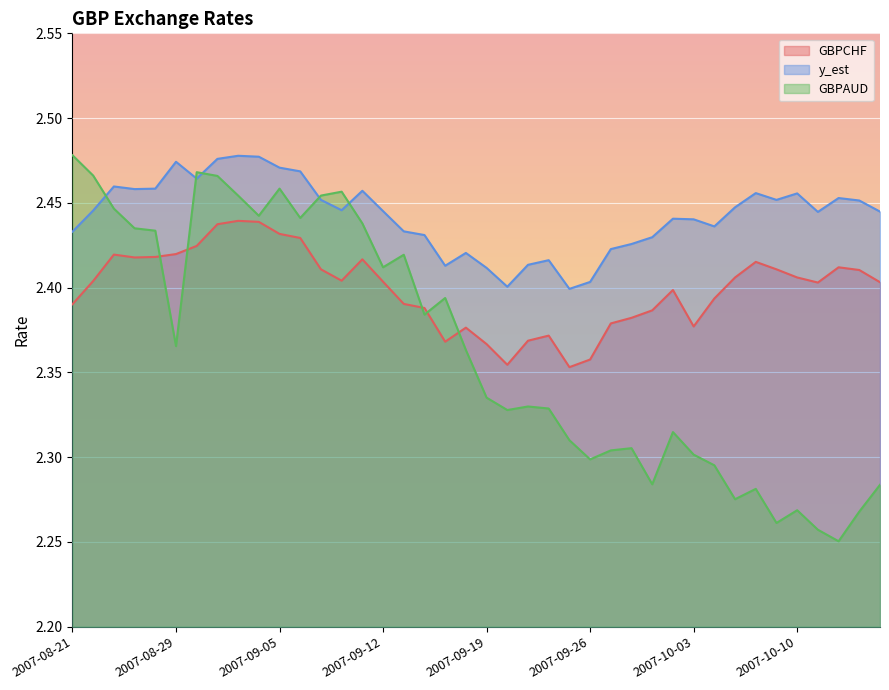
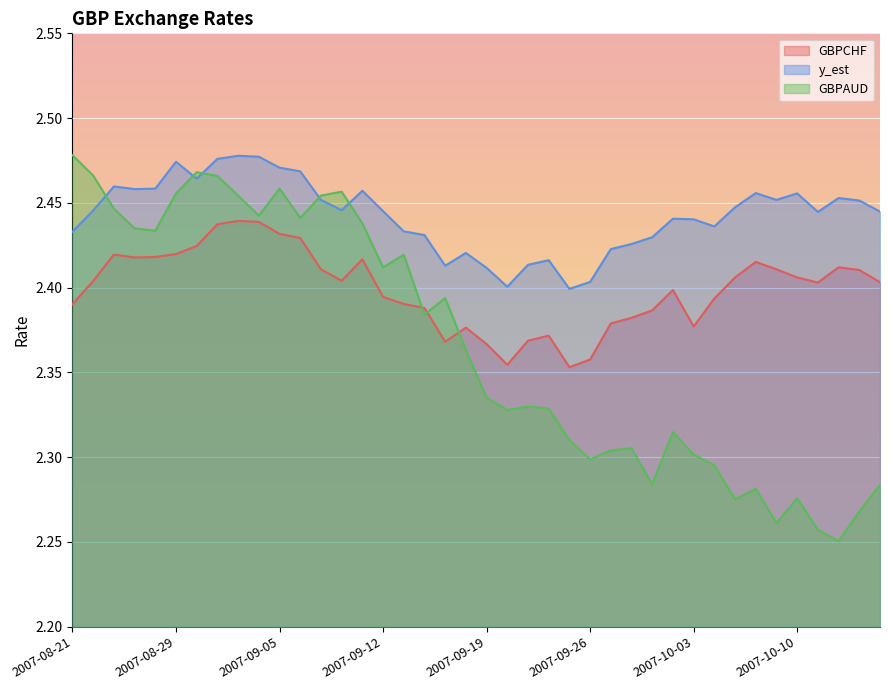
  {
    "GBPCHF": {
      "2007-08-21": 2.390,
      "2007-08-29": 2.420,
      "2007-09-05": 2.432,
-     "2007-09-12": 2.404,
+     "2007-09-12": 2.395,
      "2007-09-19": 2.367,
      "2007-09-26": 2.358,
      "2007-10-03": 2.377,
      "2007-10-10": 2.406
    },
    "y_est": {
      "2007-08-21": 2.433,
      "2007-08-29": 2.474,
      "2007-09-05": 2.471,
      "2007-09-12": 2.445,
      "2007-09-19": 2.412,
      "2007-09-26": 2.403,
      "2007-10-03": 2.440,
      "2007-10-10": 2.456
    },
    "GBPAUD": {
      "2007-08-21": 2.478,
-     "2007-08-29": 2.366,
+     "2007-08-29": 2.456,
      "2007-09-05": 2.458,
      "2007-09-12": 2.412,
      "2007-09-19": 2.335,
      "2007-09-26": 2.299,
      "2007-10-03": 2.302,
-     "2007-10-10": 2.269
+     "2007-10-10": 2.276
    }
  }
